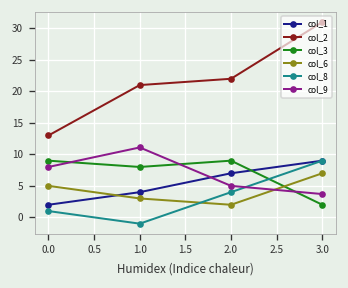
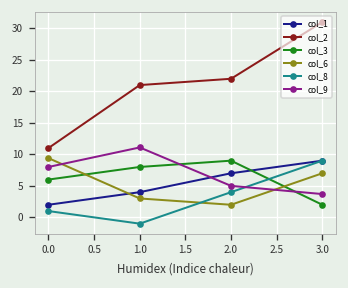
  {
    "col_1": {
      "0.0": 2,
      "1.0": 4,
      "2.0": 7
    },
    "col_2": {
-     "0.0": 13,
+     "0.0": 11,
      "1.0": 21,
      "2.0": 22
    },
    "col_3": {
-     "0.0": 9,
+     "0.0": 6,
      "1.0": 8,
      "2.0": 9,
      "3.0": 2
    },
    "col_6": {
-     "0.0": 5,
+     "0.0": 9,
      "1.0": 3,
      "2.0": 2,
      "3.0": 7
    },
    "col_8": {
      "0.0": 1,
      "1.0": -1,
      "2.0": 4
    },
    "col_9": {
      "0.0": 8,
      "1.0": 11,
      "2.0": 5,
      "3.0": 4
    }
  }
